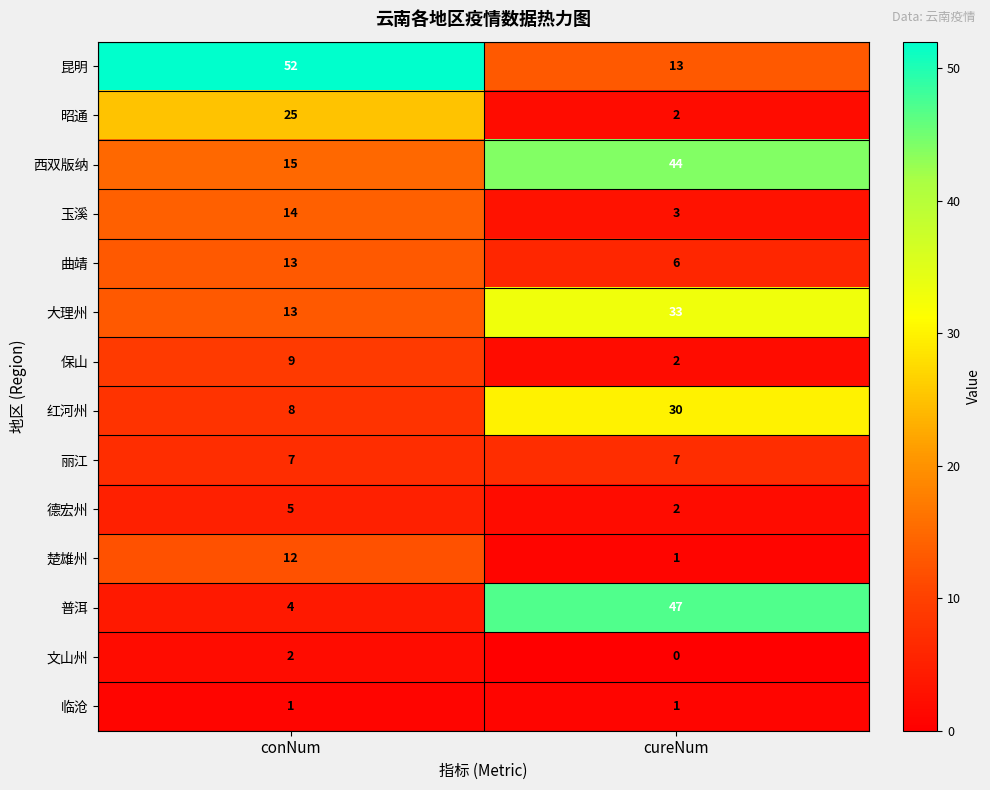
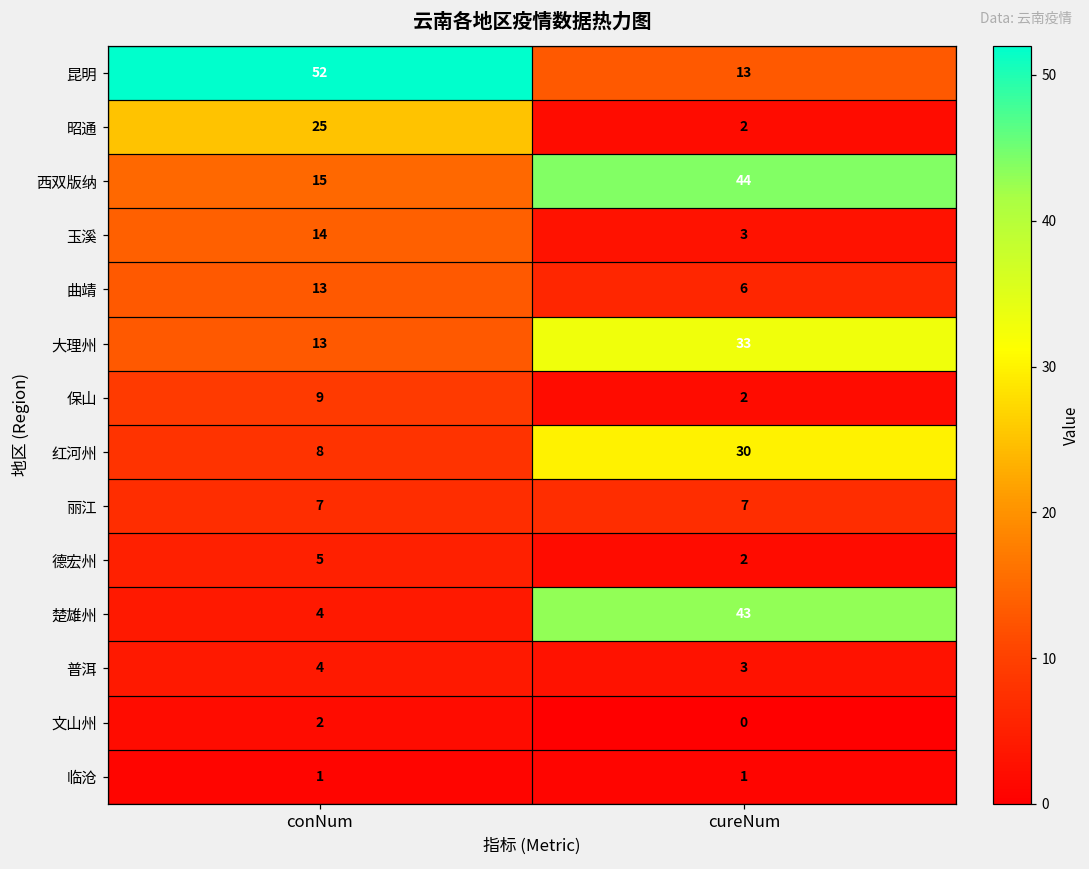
  {
    "昆明": {
      "conNum": 52,
      "cureNum": 13
    },
    "昭通": {
      "conNum": 25,
      "cureNum": 2
    },
    "西双版纳": {
      "conNum": 15,
      "cureNum": 44
    },
    "玉溪": {
      "conNum": 14,
      "cureNum": 3
    },
    "曲靖": {
      "conNum": 13,
      "cureNum": 6
    },
    "大理州": {
      "conNum": 13,
      "cureNum": 33
    },
    "保山": {
      "conNum": 9,
      "cureNum": 2
    },
    "红河州": {
      "conNum": 8,
      "cureNum": 30
    },
    "丽江": {
      "conNum": 7,
      "cureNum": 7
    },
    "德宏州": {
      "conNum": 5,
      "cureNum": 2
    },
    "楚雄州": {
-     "conNum": 12,
-     "cureNum": 1
+     "conNum": 4,
+     "cureNum": 43
    },
    "普洱": {
      "conNum": 4,
-     "cureNum": 47
+     "cureNum": 3
    },
    "文山州": {
      "conNum": 2,
      "cureNum": 0
    },
    "临沧": {
      "conNum": 1,
      "cureNum": 1
    }
  }
